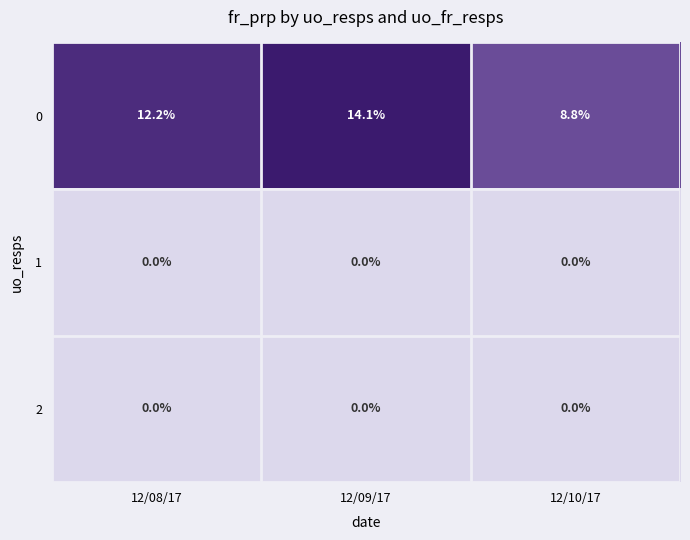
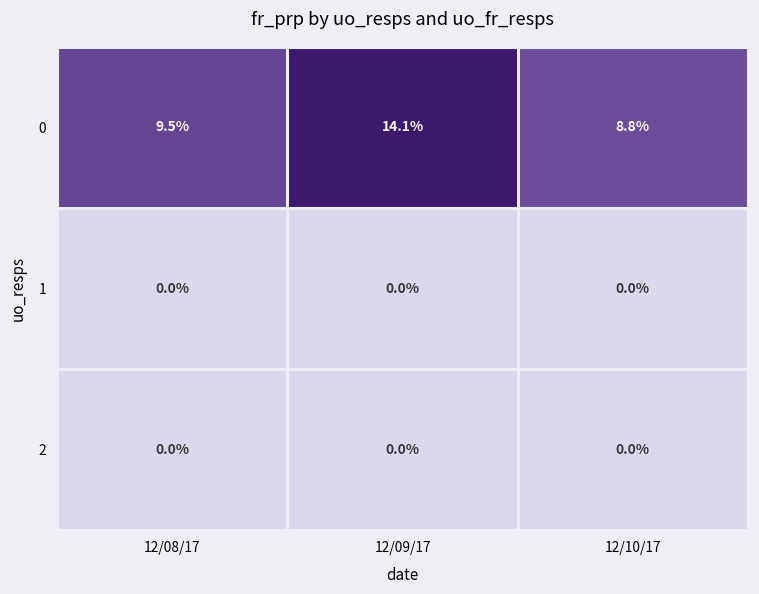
  {
    "0": {
-     "12/08/17": "12.2%",
+     "12/08/17": "9.5%",
      "12/09/17": "14.1%",
      "12/10/17": "8.8%"
    },
    "1": {
      "12/08/17": "0.0%",
      "12/09/17": "0.0%",
      "12/10/17": "0.0%"
    },
    "2": {
      "12/08/17": "0.0%",
      "12/09/17": "0.0%",
      "12/10/17": "0.0%"
    }
  }
